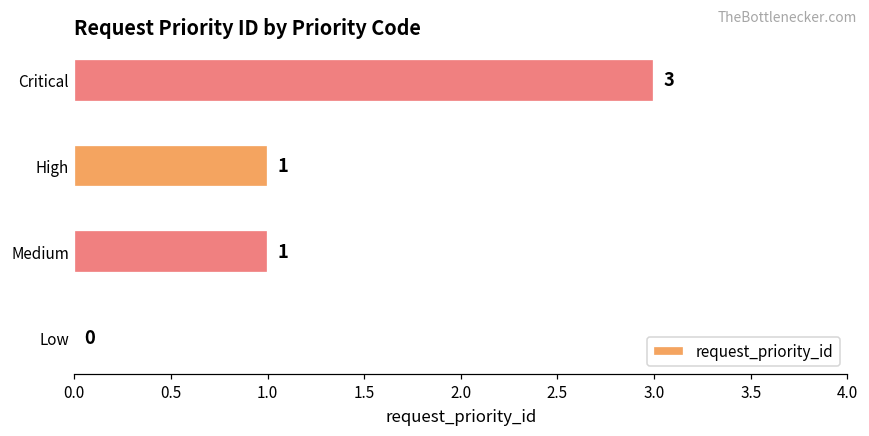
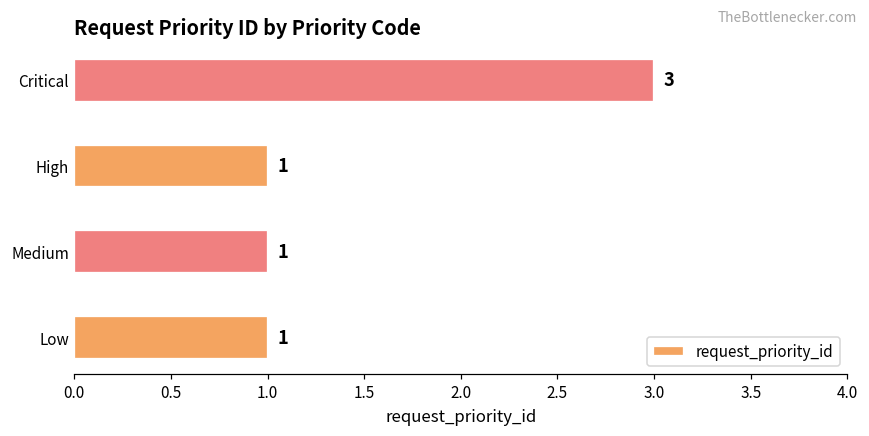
  {
    "Critical": 3,
    "High": 1,
    "Medium": 1,
-   "Low": 0
+   "Low": 1
  }
